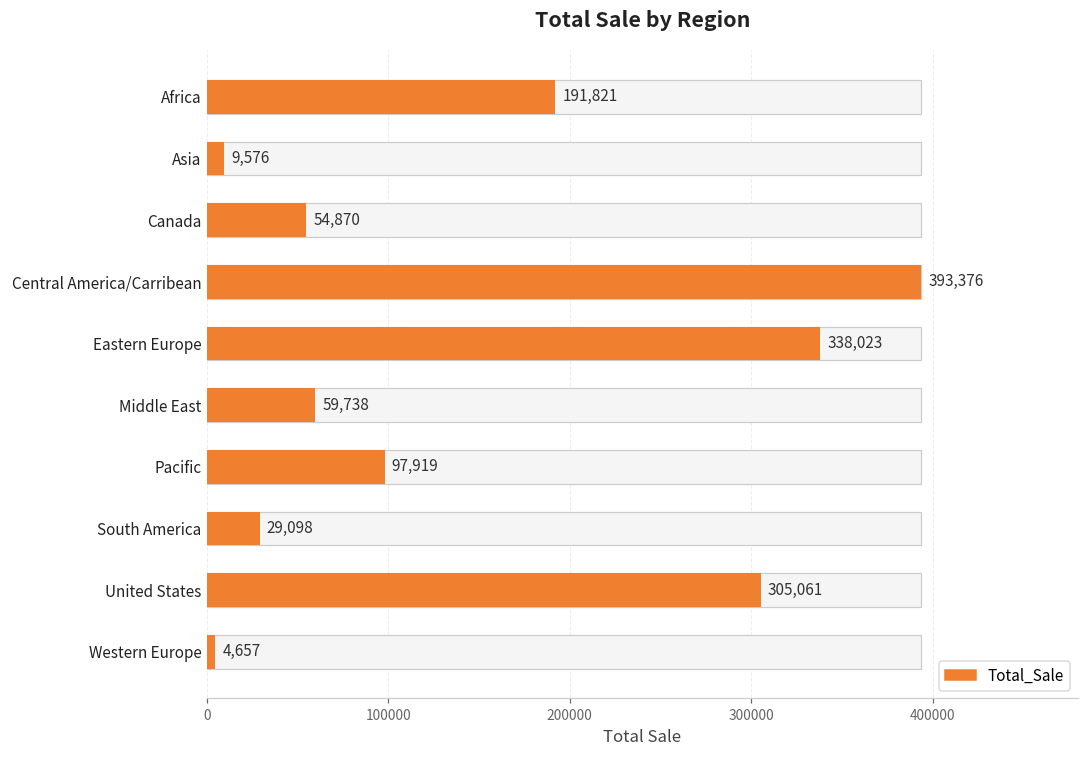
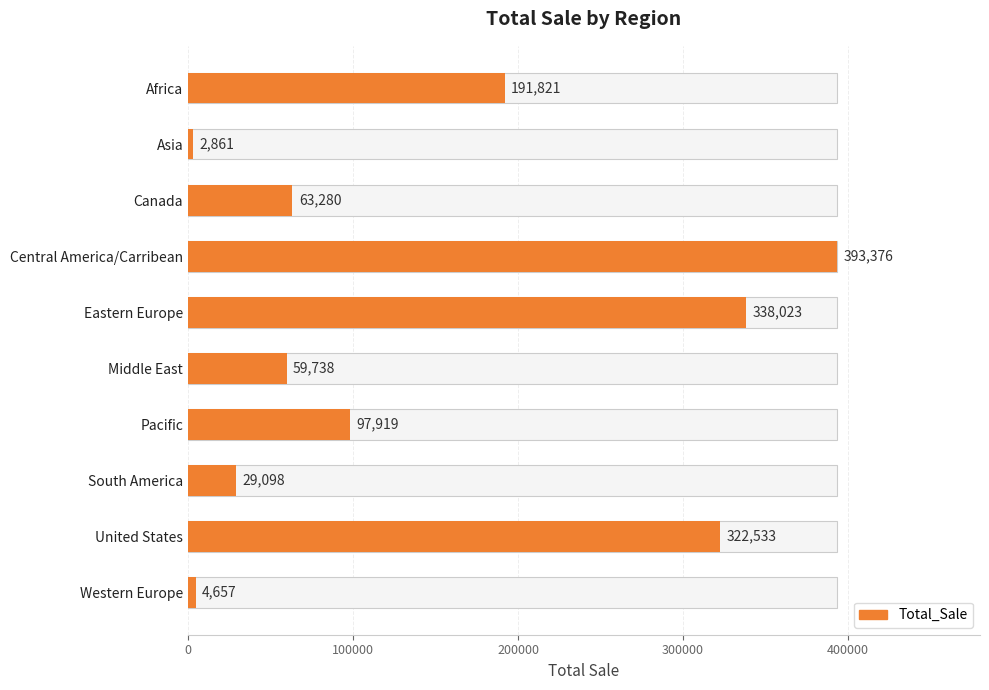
  {
    "Total_Sale": {
-     "Asia": "9,576",
-     "Canada": "54,870",
+     "Asia": "2,861",
+     "Canada": "63,280",
      "Central America/Carribean": "393,376",
-     "United States": "305,061"
+     "United States": "322,533"
    }
  }
